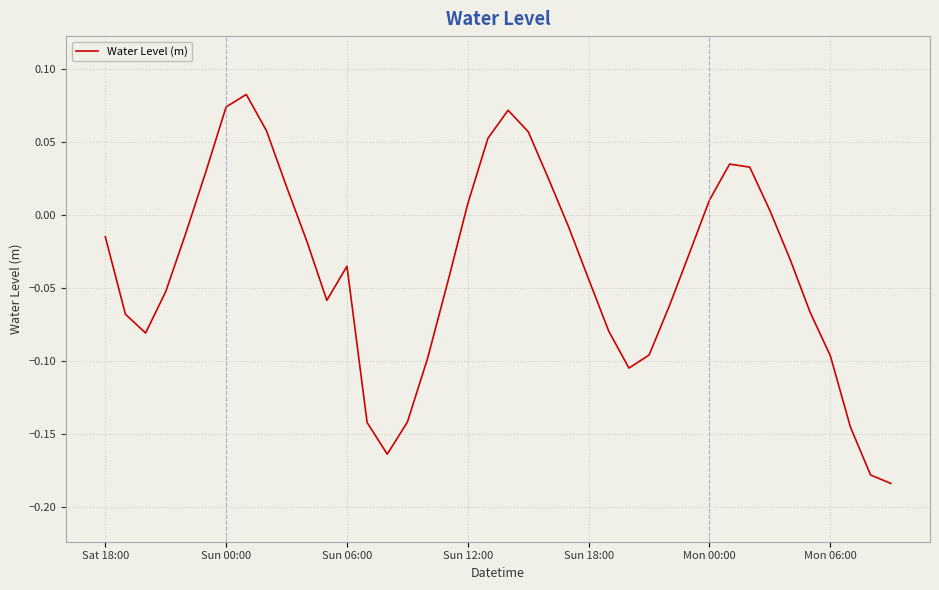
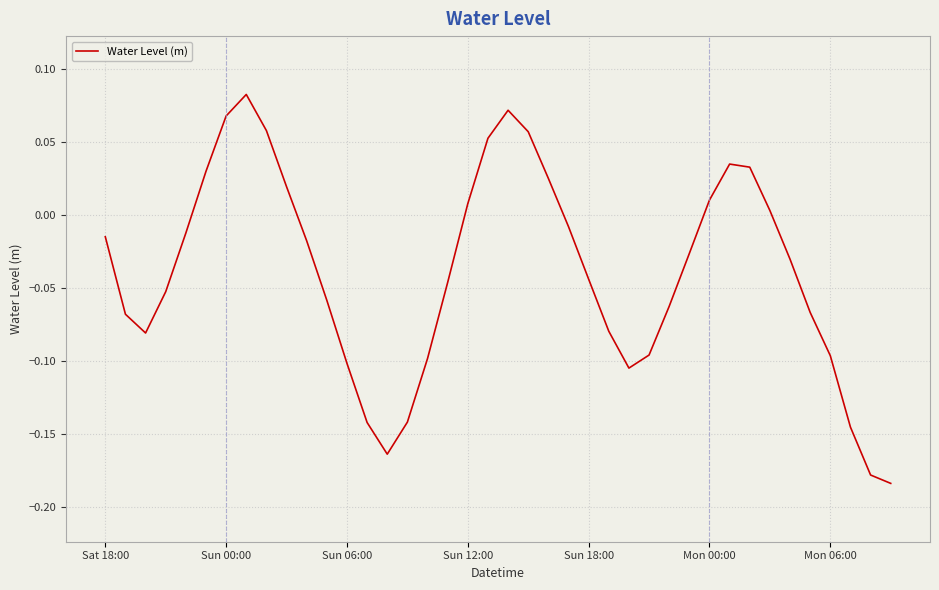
  {
    "Sat 18:00": -0.015,
-   "Sun 00:00": 0.074,
-   "Sun 06:00": -0.035,
+   "Sun 00:00": 0.068,
+   "Sun 06:00": -0.102,
    "Sun 12:00": 0.008,
    "Sun 18:00": -0.044,
    "Mon 00:00": 0.010,
    "Mon 06:00": -0.096
  }
